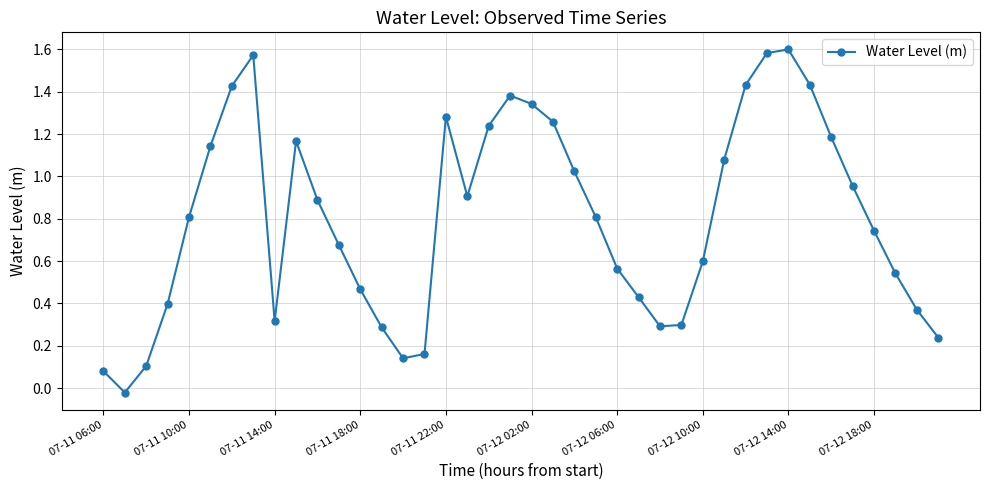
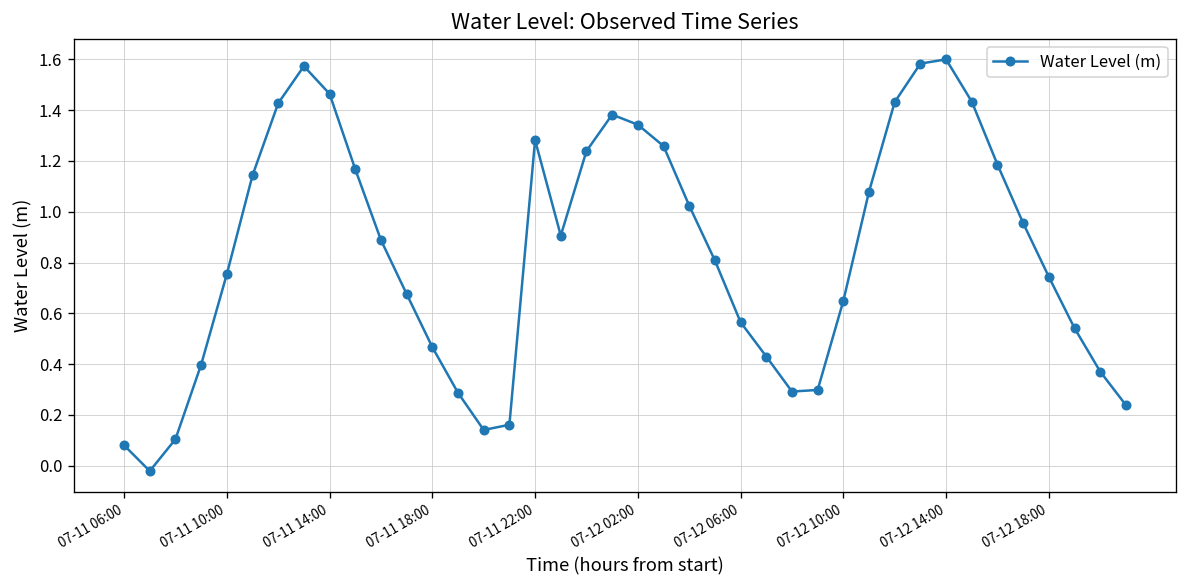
  {
    "07-11 06:00": 0.08,
-   "07-11 10:00": 0.81,
-   "07-11 14:00": 0.32,
+   "07-11 10:00": 0.75,
+   "07-11 14:00": 1.46,
    "07-11 18:00": 0.47,
    "07-11 22:00": 1.28,
    "07-12 02:00": 1.34,
    "07-12 06:00": 0.57,
-   "07-12 10:00": 0.60,
+   "07-12 10:00": 0.65,
    "07-12 14:00": 1.60,
    "07-12 18:00": 0.74
  }
